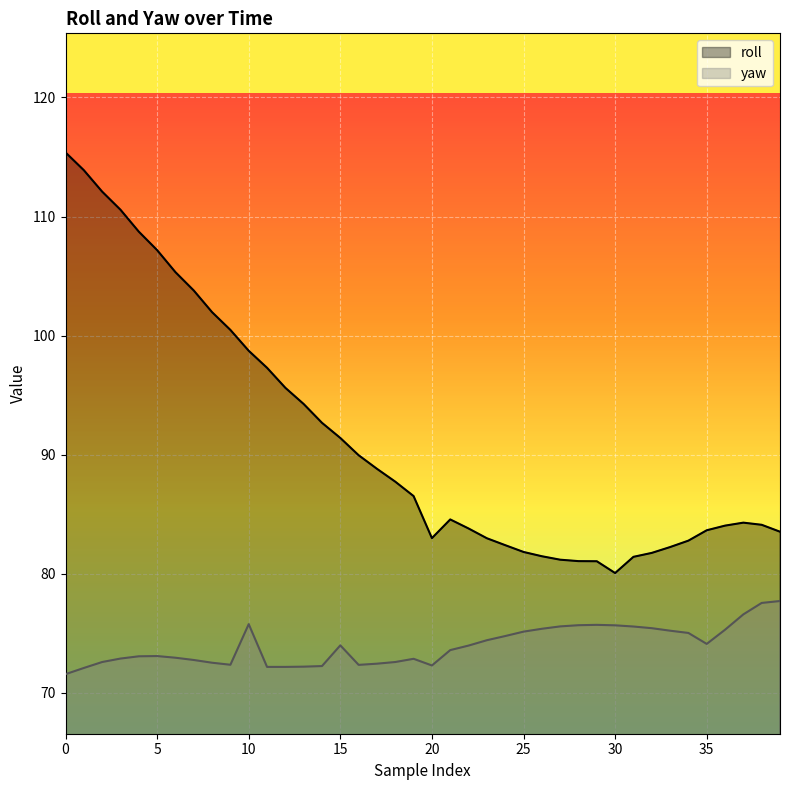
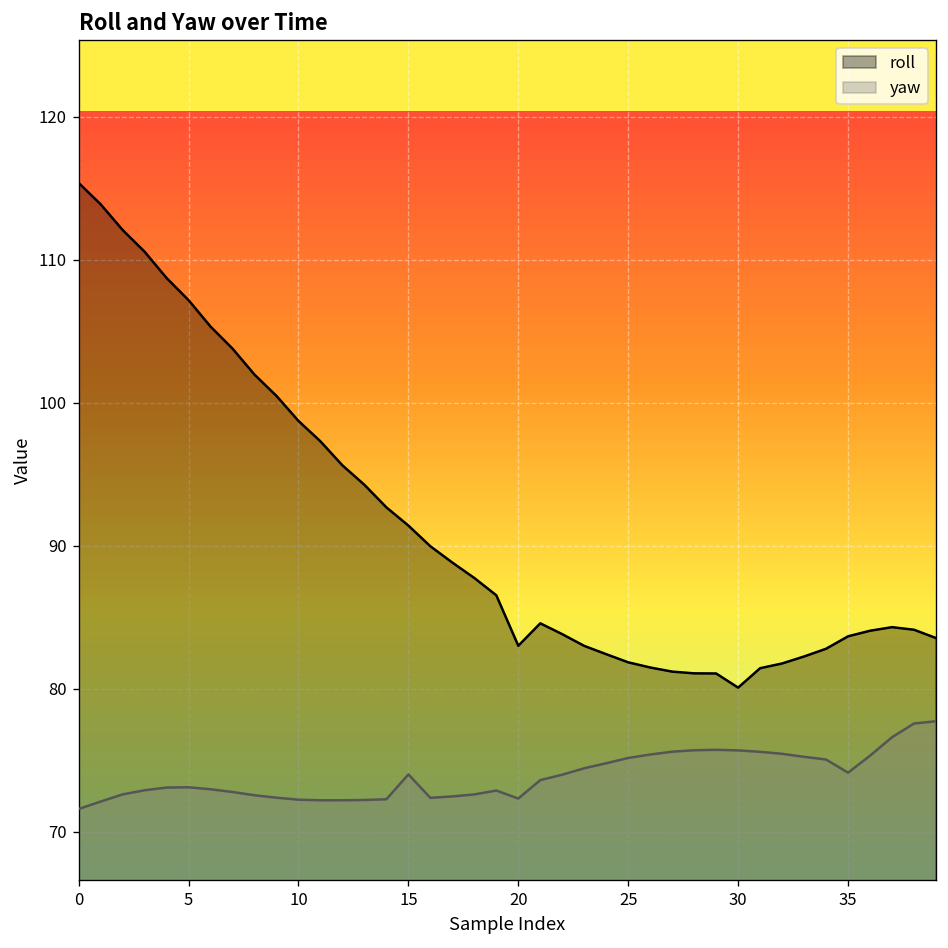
  {
    "roll": {
      "0": 115.4,
      "5": 107.2,
      "10": 98.7,
      "15": 91.4,
      "20": 83.0,
      "25": 81.8,
      "30": 80.1,
      "35": 83.7
    },
    "yaw": {
      "0": 71.6,
      "5": 73.1,
-     "10": 75.8,
+     "10": 72.2,
      "15": 74.0,
      "20": 72.3,
      "25": 75.2,
      "30": 75.7,
      "35": 74.1
    }
  }
